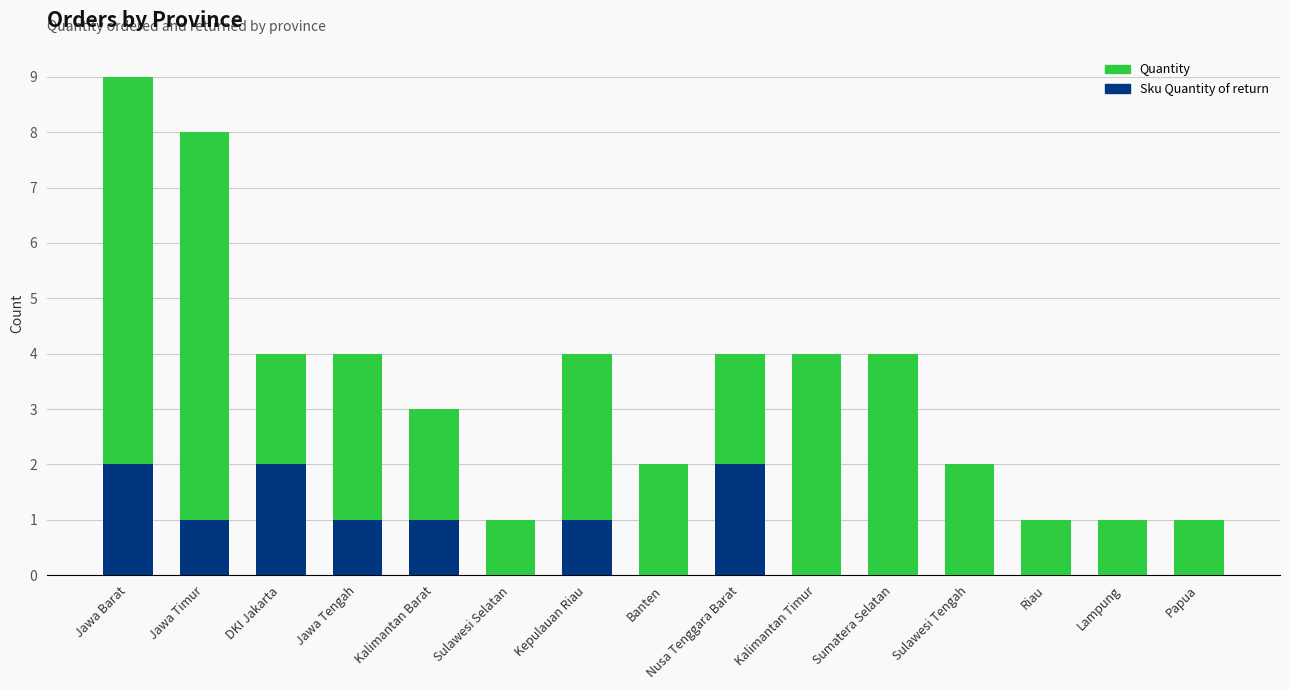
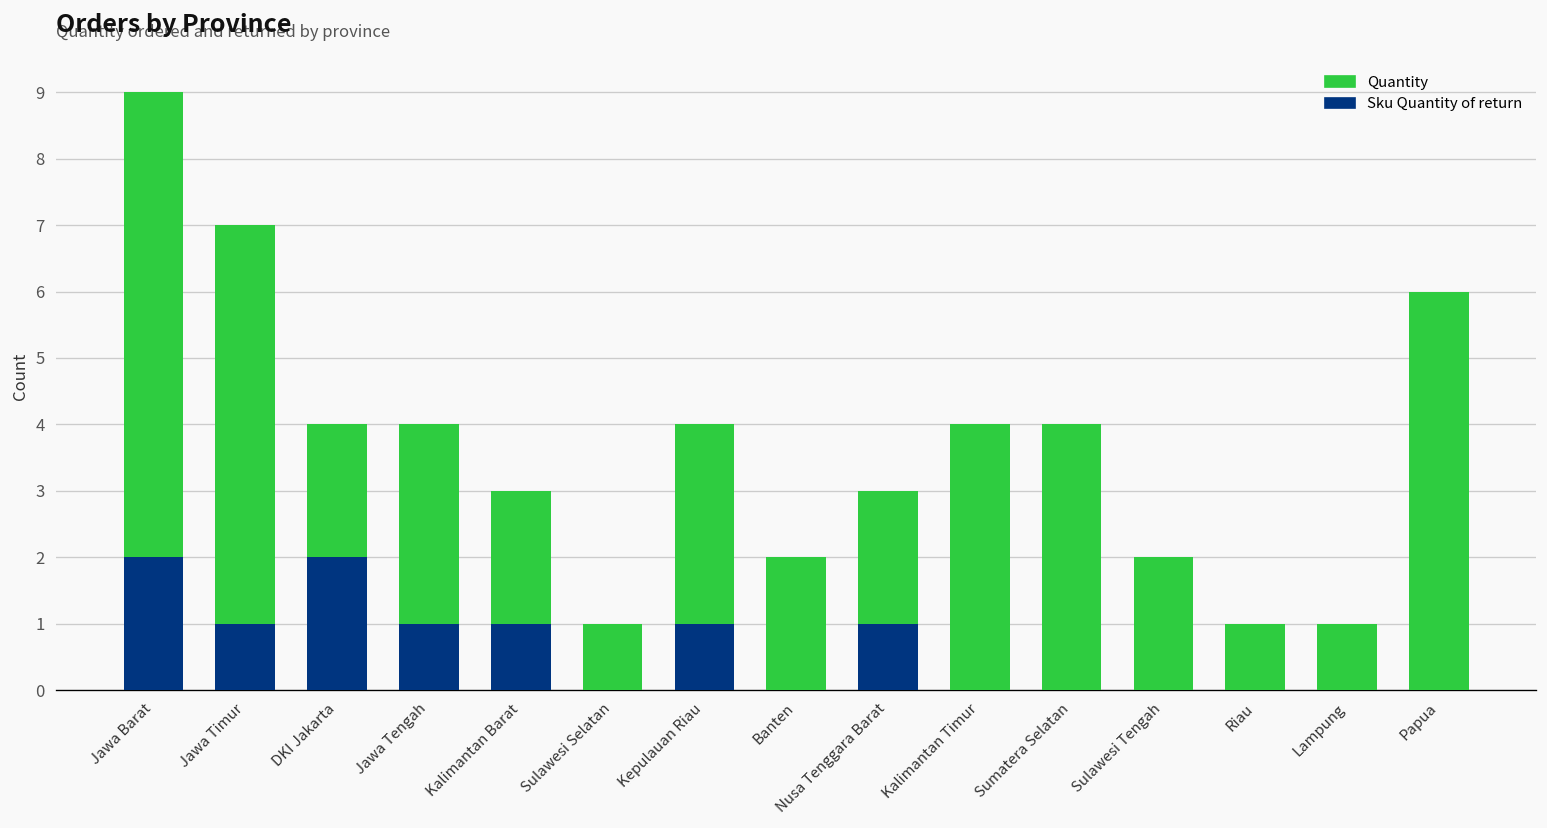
  {
    "Sku Quantity of return": {
      "Jawa Barat": 2,
      "Jawa Timur": 1,
      "DKI Jakarta": 2,
      "Jawa Tengah": 1,
      "Kalimantan Barat": 1,
      "Sulawesi Selatan": 0,
      "Kepulauan Riau": 1,
      "Banten": 0,
-     "Nusa Tenggara Barat": 2,
+     "Nusa Tenggara Barat": 1,
      "Kalimantan Timur": 0,
      "Sumatera Selatan": 0,
      "Sulawesi Tengah": 0,
      "Riau": 0,
      "Lampung": 0,
      "Papua": 0
    },
    "Quantity": {
      "Jawa Barat": 7,
-     "Jawa Timur": 7,
+     "Jawa Timur": 6,
      "DKI Jakarta": 2,
      "Jawa Tengah": 3,
      "Kalimantan Barat": 2,
      "Sulawesi Selatan": 1,
      "Kepulauan Riau": 3,
      "Banten": 2,
      "Nusa Tenggara Barat": 2,
      "Kalimantan Timur": 4,
      "Sumatera Selatan": 4,
      "Sulawesi Tengah": 2,
      "Riau": 1,
      "Lampung": 1,
-     "Papua": 1
+     "Papua": 6
    }
  }
